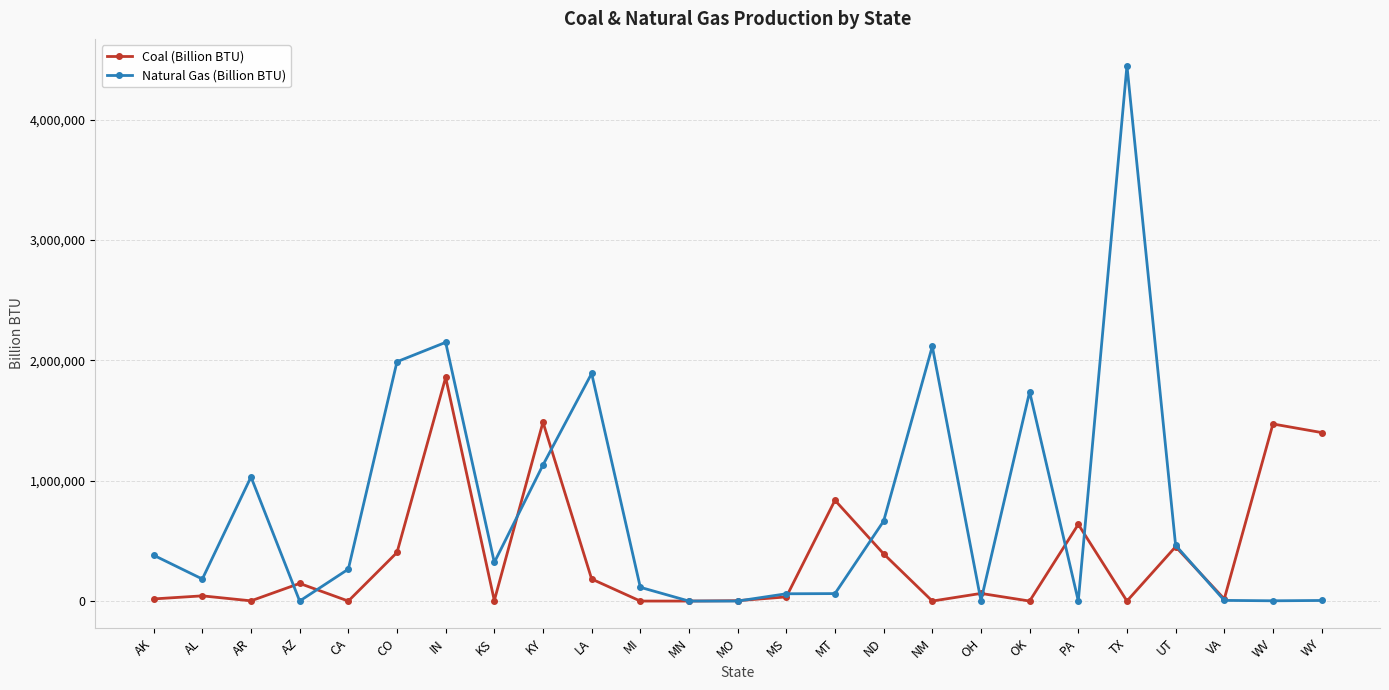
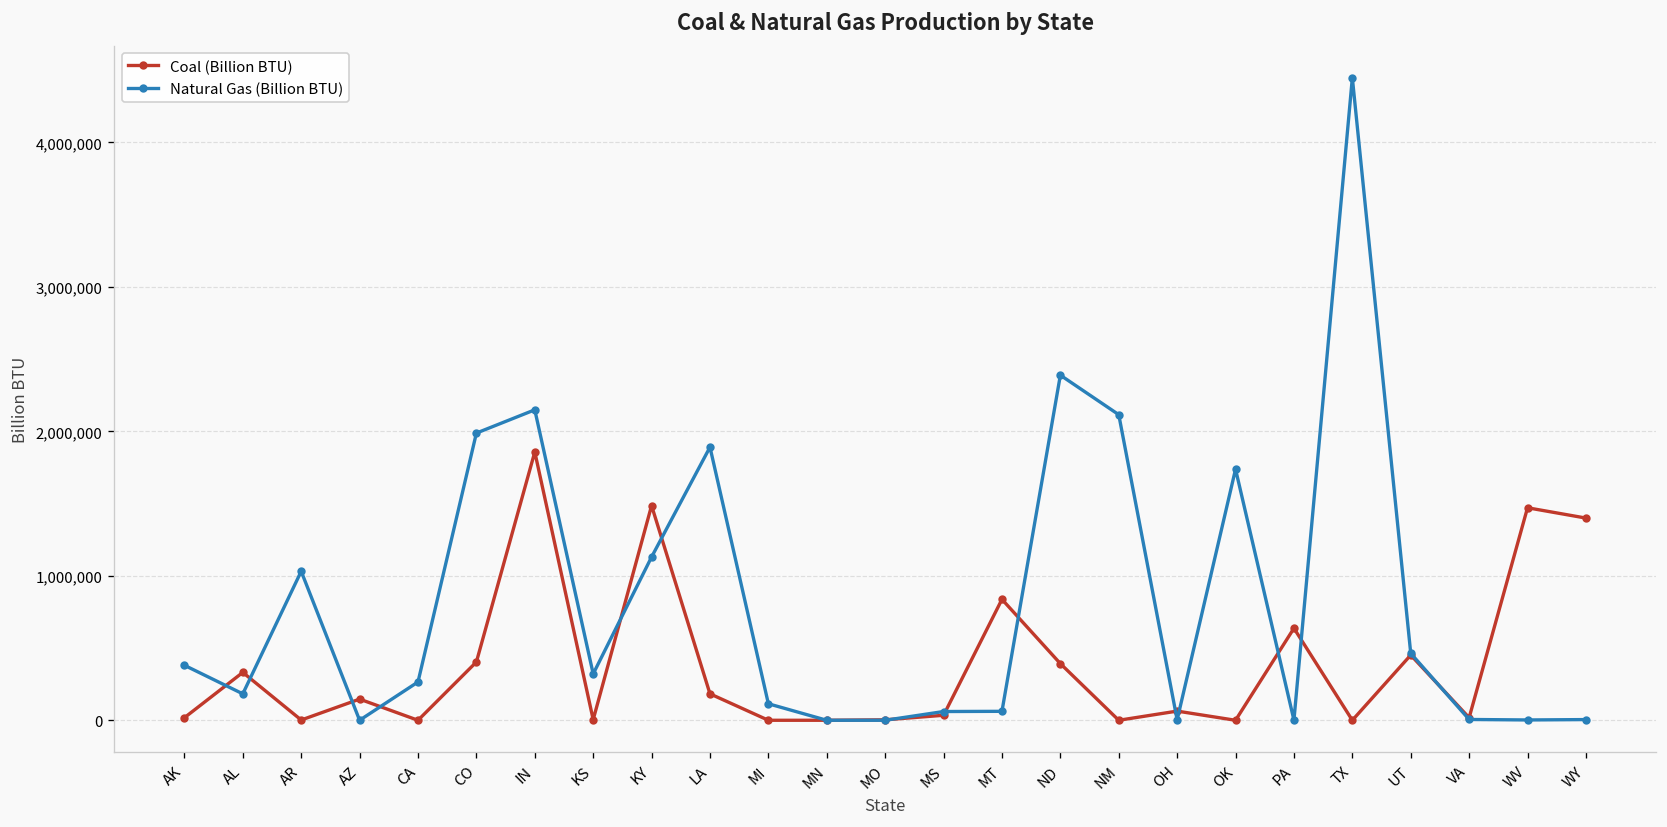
  {
    "Coal (Billion BTU)": {
      "AK": "20,000",
-     "AL": "40,000",
+     "AL": "330,000",
      "AR": "0",
      "AZ": "150,000",
      "CA": "0",
      "CO": "400,000",
      "IN": "1,860,000",
      "KS": "0",
      "KY": "1,490,000",
      "LA": "180,000",
      "MI": "0",
      "MS": "30,000",
      "MT": "840,000",
      "ND": "390,000",
      "NM": "0",
      "OH": "60,000",
      "OK": "0",
      "PA": "640,000",
      "TX": "0",
      "WV": "1,470,000",
      "WY": "1,400,000"
    },
    "Natural Gas (Billion BTU)": {
      "AK": "380,000",
      "AL": "180,000",
      "AR": "1,030,000",
      "AZ": "0",
      "CA": "270,000",
      "CO": "1,990,000",
      "IN": "2,150,000",
      "KS": "320,000",
      "KY": "1,130,000",
      "LA": "1,890,000",
      "MI": "110,000",
      "MS": "60,000",
      "MT": "60,000",
-     "ND": "660,000",
+     "ND": "2,390,000",
      "NM": "2,120,000",
      "OH": "0",
      "OK": "1,740,000",
      "PA": "0",
      "TX": "4,450,000",
      "WV": "0",
      "WY": "0"
    }
  }
